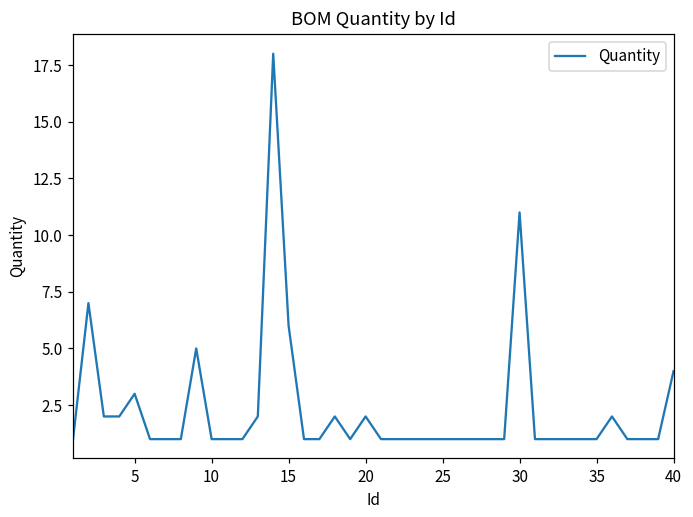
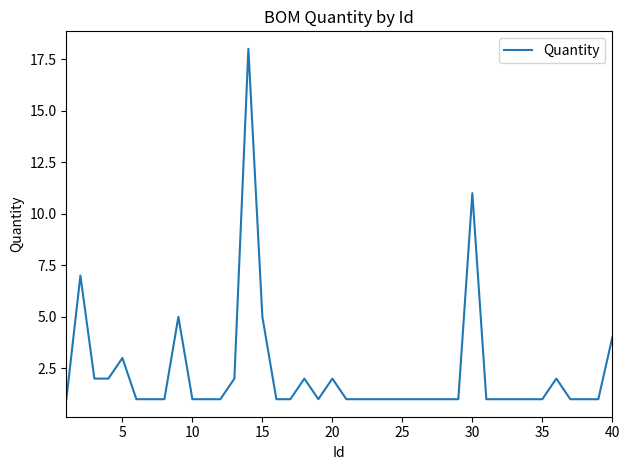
  {
    "5": 3,
    "10": 1,
-   "15": 6,
+   "15": 5,
    "20": 2,
    "25": 1,
    "30": 11,
    "35": 1,
    "40": 4
  }
